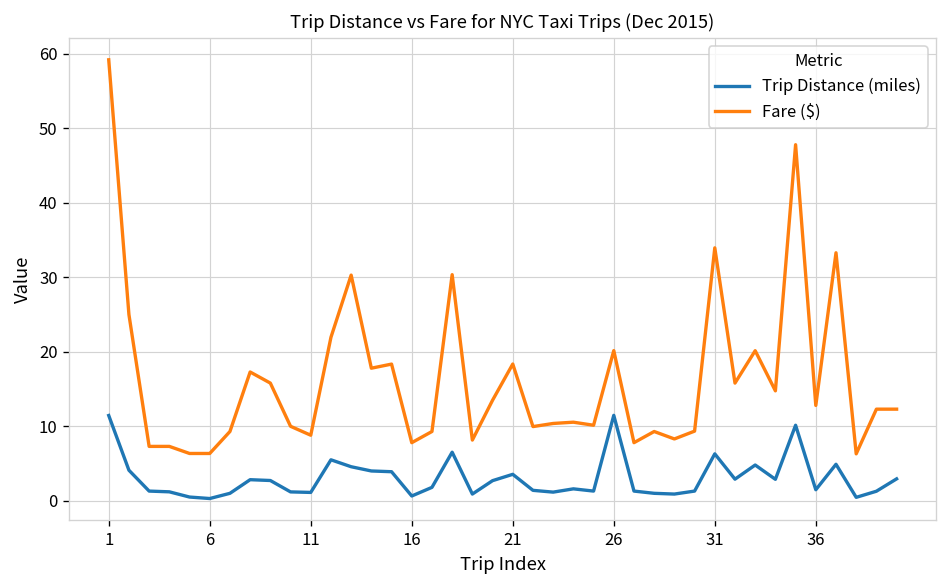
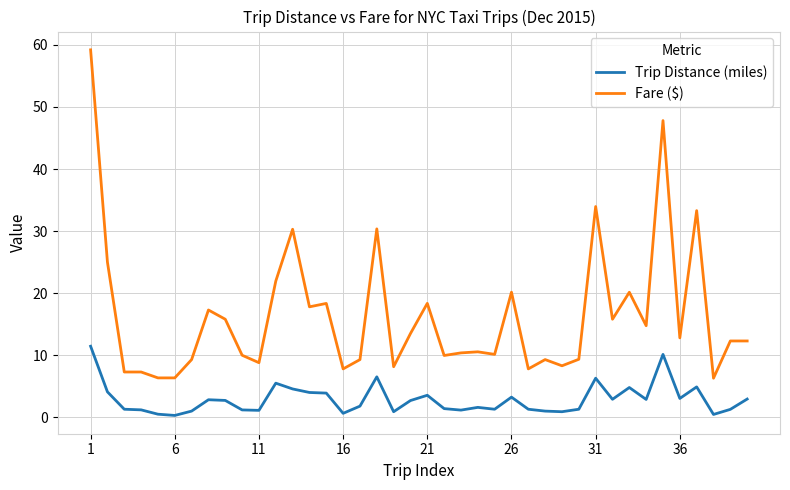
  {
    "Trip Distance (miles)": {
      "1": 11,
      "6": 0,
      "11": 1,
      "16": 1,
      "21": 4,
-     "26": 11,
+     "26": 3,
      "31": 6,
-     "36": 1
+     "36": 3
    },
    "Fare ($)": {
      "1": 59,
      "6": 6,
      "11": 9,
      "16": 8,
      "21": 18,
      "26": 20,
      "31": 34,
      "36": 13
    }
  }
